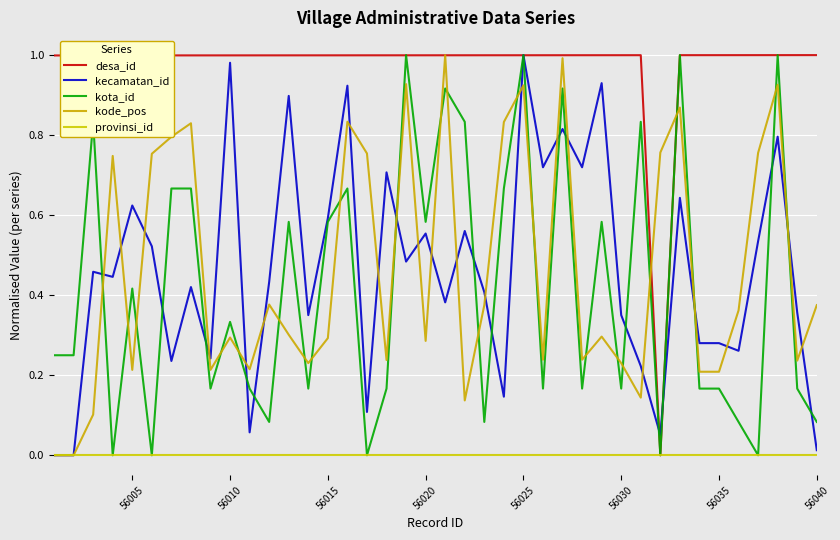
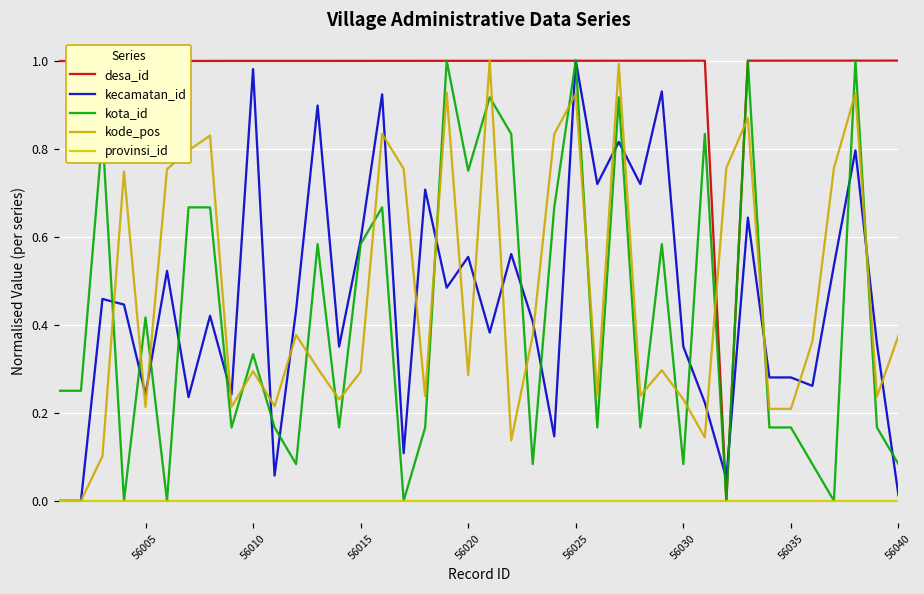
  {
    "desa_id": {
      "56010": 1.00,
      "56015": 1.00,
      "56020": 1.00,
      "56030": 1.00,
      "56035": 1.00,
      "56040": 1.00
    },
    "kecamatan_id": {
-     "56005": 0.62,
+     "56005": 0.24,
      "56010": 0.98,
      "56015": 0.59,
      "56020": 0.55,
      "56030": 0.35,
      "56035": 0.28,
      "56040": 0.01
    },
    "kota_id": {
      "56005": 0.42,
      "56010": 0.33,
      "56015": 0.58,
-     "56020": 0.58,
-     "56030": 0.17,
+     "56020": 0.75,
+     "56030": 0.08,
      "56035": 0.17,
      "56040": 0.08
    }
  }
